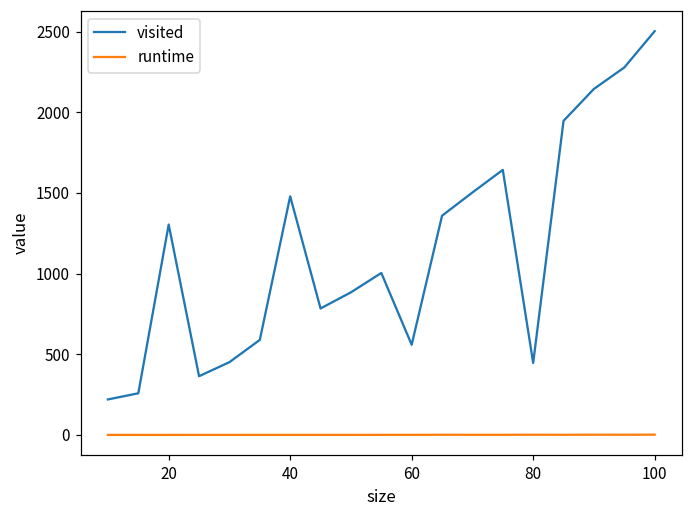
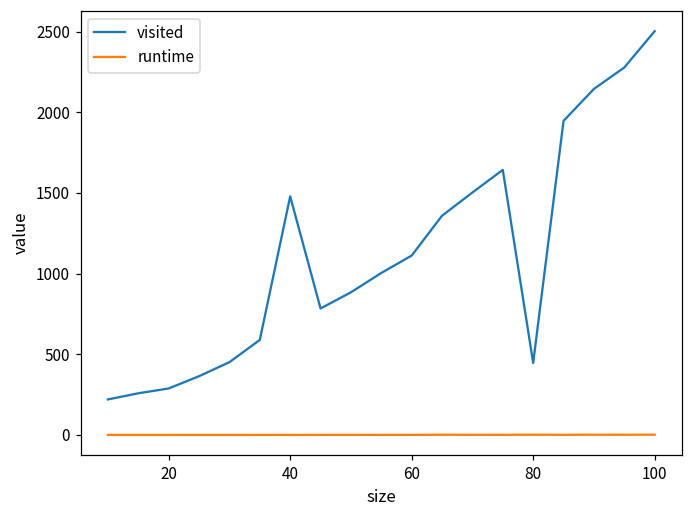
  {
    "visited": {
-     "20": 1300,
+     "20": 290,
      "40": 1480,
-     "60": 560,
+     "60": 1110,
      "80": 450,
      "100": 2500
    },
    "runtime": {
      "20": 0,
      "40": 0,
      "60": 0,
      "80": 0,
      "100": 0
    }
  }
